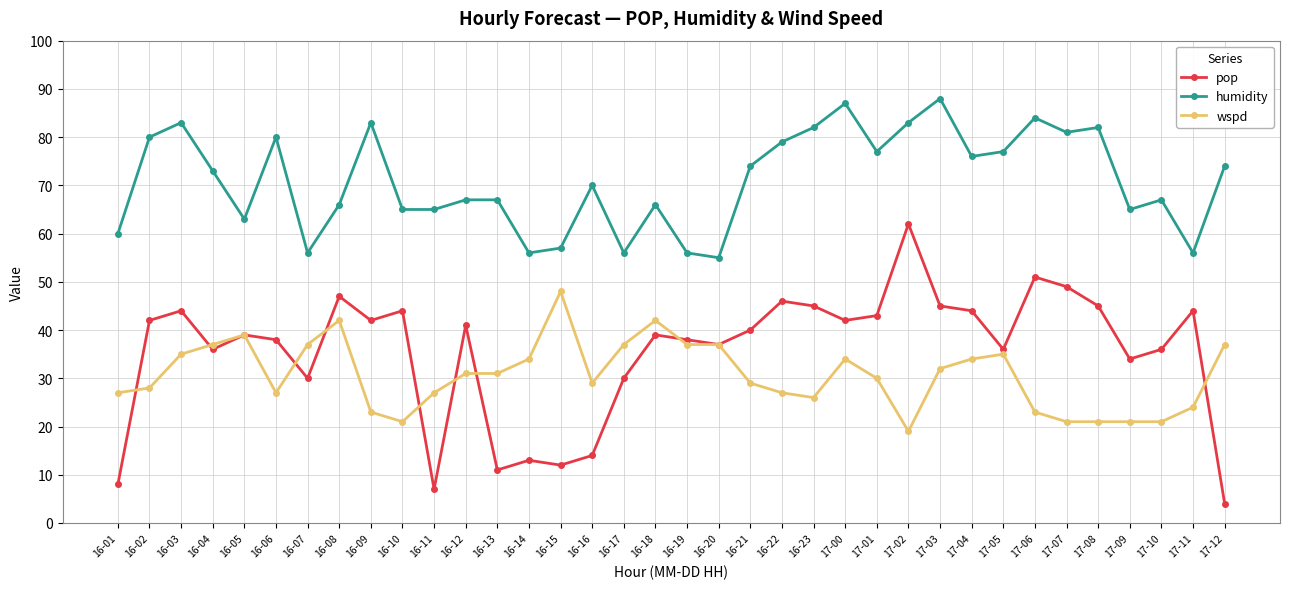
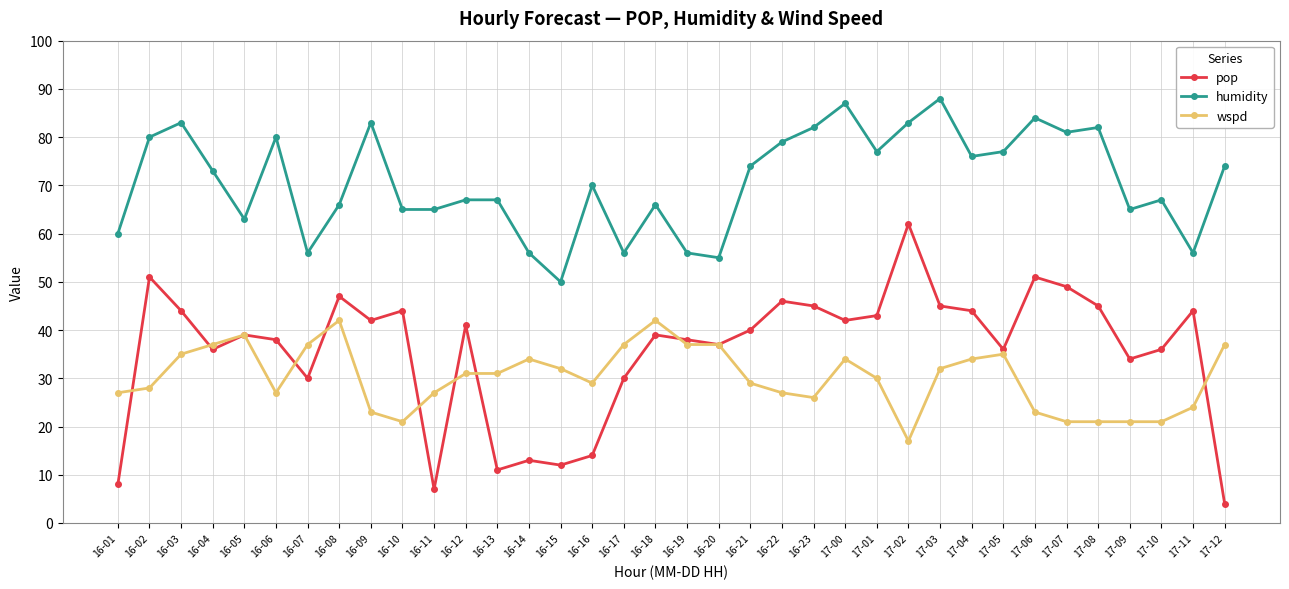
  {
    "pop": {
      "16-01": 8,
-     "16-02": 42,
+     "16-02": 51,
      "16-03": 44,
      "16-04": 36,
      "16-06": 38,
      "16-07": 30,
      "16-08": 47,
      "16-09": 42,
      "16-10": 44,
      "16-11": 7,
      "16-12": 41,
      "16-13": 11,
      "16-14": 13,
      "16-15": 12,
      "16-16": 14,
      "16-17": 30,
      "16-18": 39,
      "16-19": 38,
      "16-21": 40,
      "16-22": 46,
      "16-23": 45,
      "17-00": 42,
      "17-01": 43,
      "17-02": 62,
      "17-03": 45,
      "17-04": 44,
      "17-05": 36,
      "17-06": 51,
      "17-07": 49,
      "17-08": 45,
      "17-09": 34,
      "17-10": 36,
      "17-11": 44,
      "17-12": 4
    },
    "humidity": {
      "16-01": 60,
      "16-02": 80,
      "16-03": 83,
      "16-04": 73,
      "16-05": 63,
      "16-06": 80,
      "16-07": 56,
      "16-08": 66,
      "16-09": 83,
      "16-10": 65,
      "16-11": 65,
      "16-12": 67,
      "16-13": 67,
      "16-14": 56,
-     "16-15": 57,
+     "16-15": 50,
      "16-16": 70,
      "16-17": 56,
      "16-18": 66,
      "16-19": 56,
      "16-20": 55,
      "16-21": 74,
      "16-22": 79,
      "16-23": 82,
      "17-00": 87,
      "17-01": 77,
      "17-02": 83,
      "17-03": 88,
      "17-04": 76,
      "17-05": 77,
      "17-06": 84,
      "17-07": 81,
      "17-08": 82,
      "17-09": 65,
      "17-10": 67,
      "17-11": 56,
      "17-12": 74
    },
    "wspd": {
      "16-01": 27,
      "16-02": 28,
      "16-03": 35,
      "16-04": 37,
      "16-06": 27,
      "16-07": 37,
      "16-08": 42,
      "16-09": 23,
      "16-10": 21,
      "16-11": 27,
      "16-12": 31,
      "16-13": 31,
      "16-14": 34,
-     "16-15": 48,
+     "16-15": 32,
      "16-16": 29,
      "16-17": 37,
      "16-18": 42,
      "16-19": 37,
      "16-21": 29,
      "16-22": 27,
      "16-23": 26,
      "17-00": 34,
      "17-01": 30,
-     "17-02": 19,
+     "17-02": 17,
      "17-03": 32,
      "17-04": 34,
      "17-05": 35,
      "17-06": 23,
      "17-07": 21,
      "17-08": 21,
      "17-09": 21,
      "17-10": 21,
      "17-11": 24,
      "17-12": 37
    }
  }
